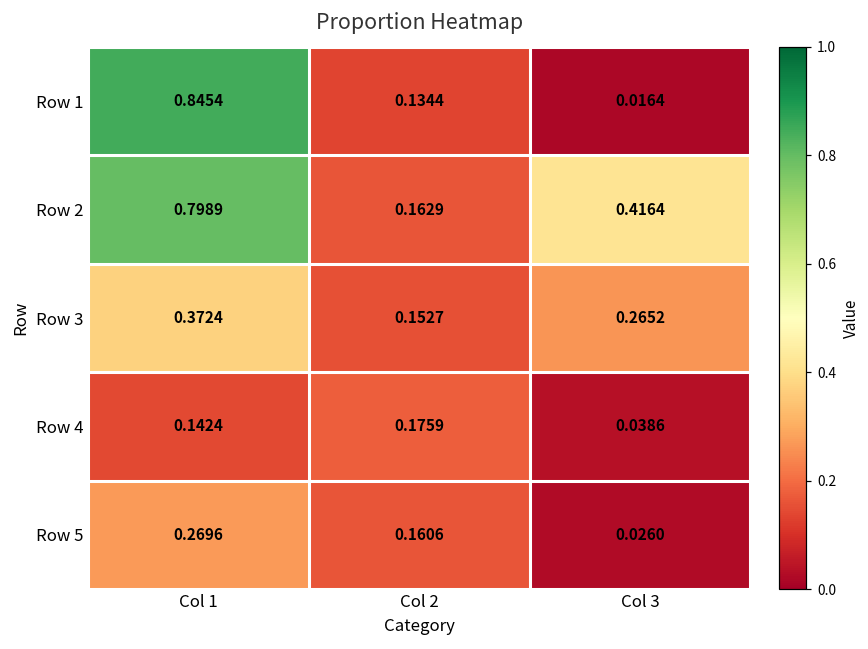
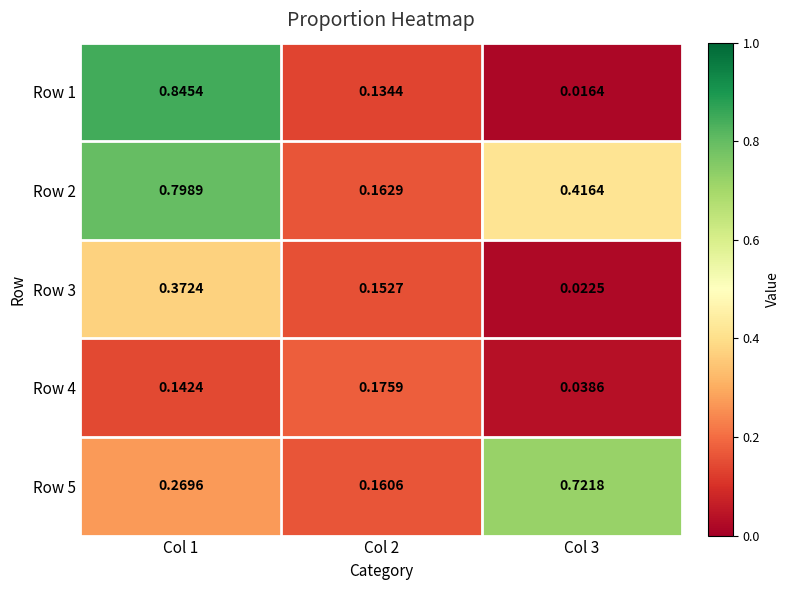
  {
    "Row 1": {
      "Col 1": 0.8454,
      "Col 2": 0.1344,
      "Col 3": 0.0164
    },
    "Row 2": {
      "Col 1": 0.7989,
      "Col 2": 0.1629,
      "Col 3": 0.4164
    },
    "Row 3": {
      "Col 1": 0.3724,
      "Col 2": 0.1527,
-     "Col 3": 0.2652
+     "Col 3": 0.0225
    },
    "Row 4": {
      "Col 1": 0.1424,
      "Col 2": 0.1759,
      "Col 3": 0.0386
    },
    "Row 5": {
      "Col 1": 0.2696,
      "Col 2": 0.1606,
-     "Col 3": 0.0260
+     "Col 3": 0.7218
    }
  }
